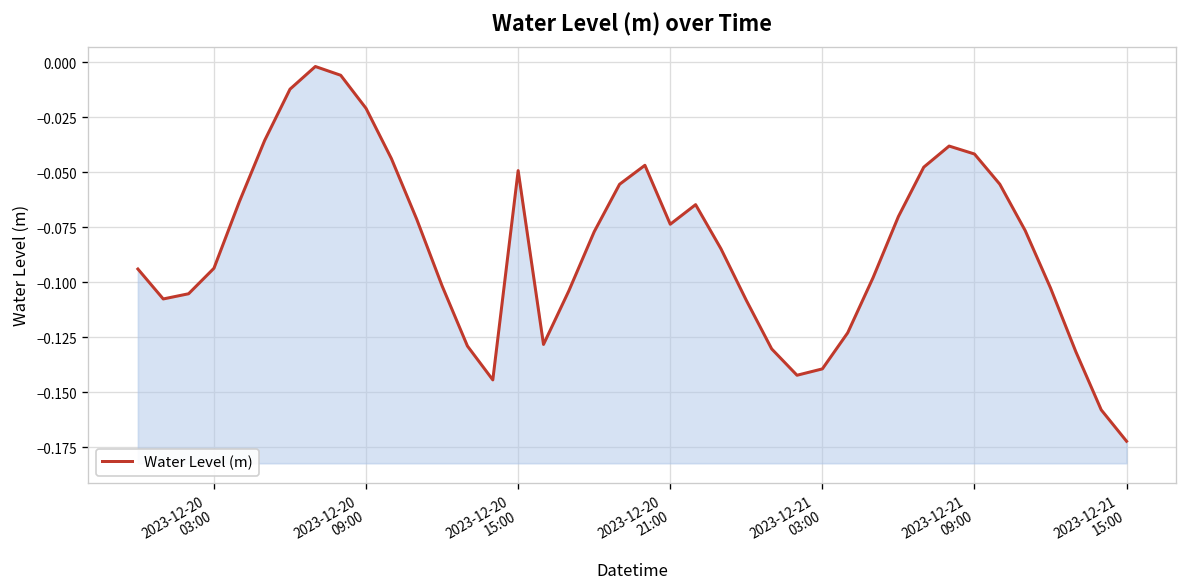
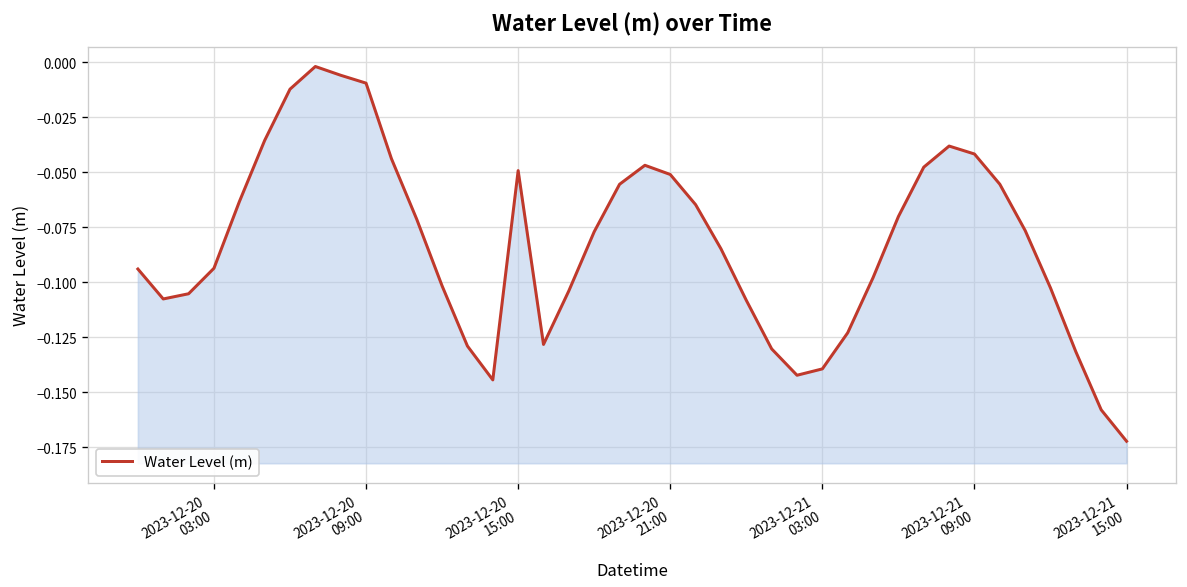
  {
    "2023-12-20 03:00": -0.094,
-   "2023-12-20 09:00": -0.021,
+   "2023-12-20 09:00": -0.009,
    "2023-12-20 15:00": -0.049,
-   "2023-12-20 21:00": -0.074,
+   "2023-12-20 21:00": -0.051,
    "2023-12-21 03:00": -0.139,
    "2023-12-21 09:00": -0.042,
    "2023-12-21 15:00": -0.172
  }
